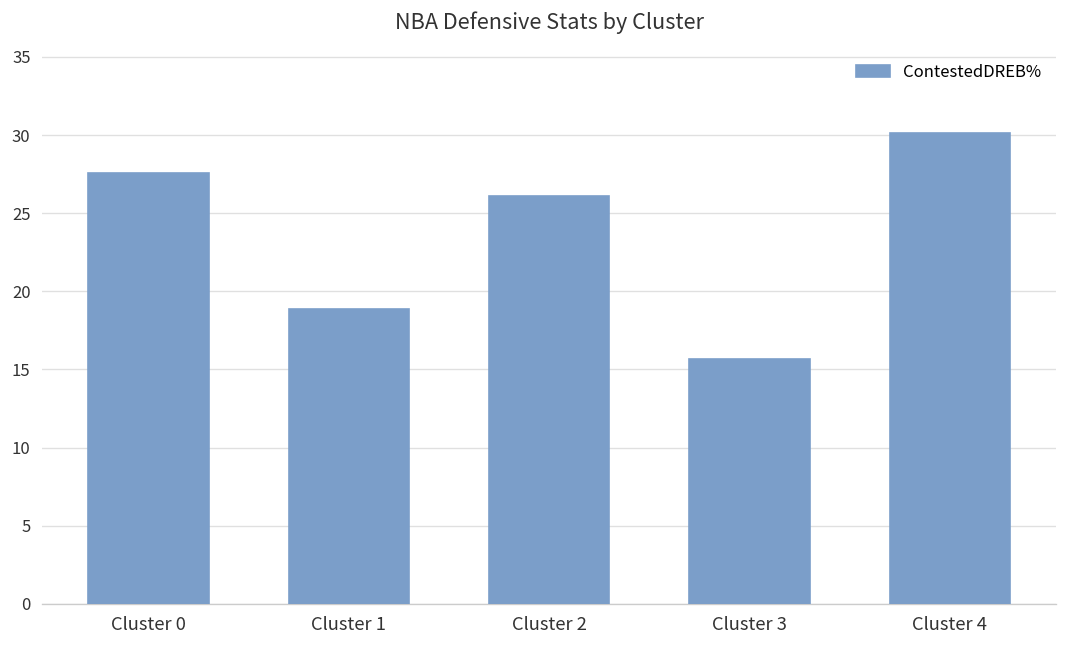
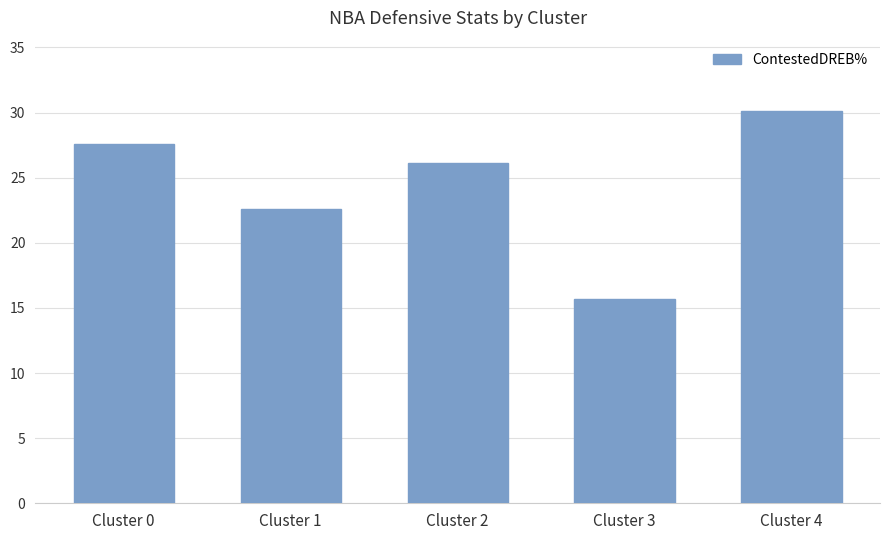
  {
    "Cluster 0": 27.6,
-   "Cluster 1": 18.9,
+   "Cluster 1": 22.6,
    "Cluster 2": 26.1,
    "Cluster 3": 15.7,
    "Cluster 4": 30.1
  }
